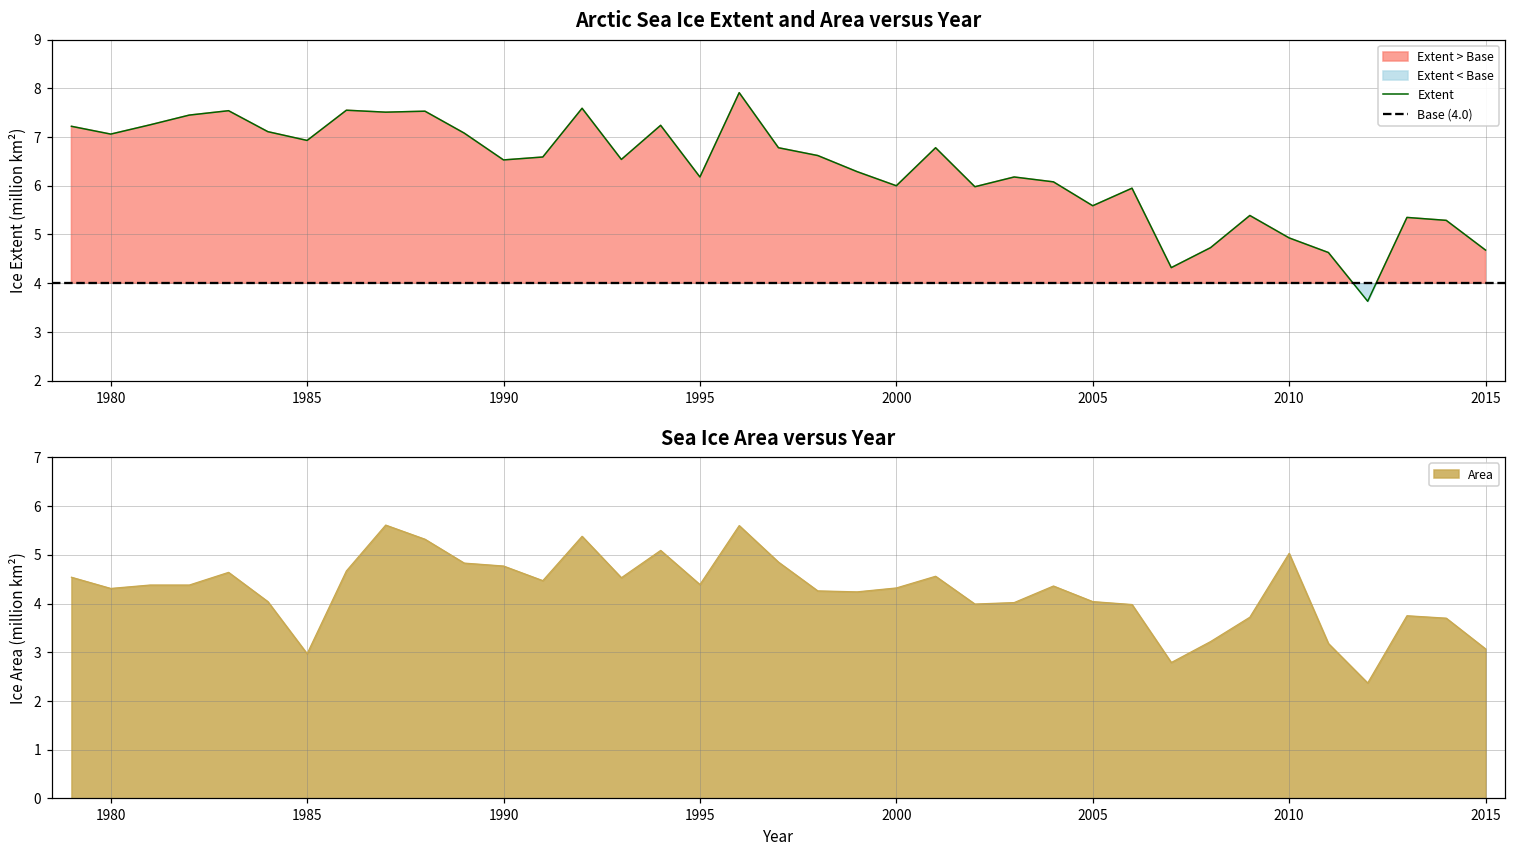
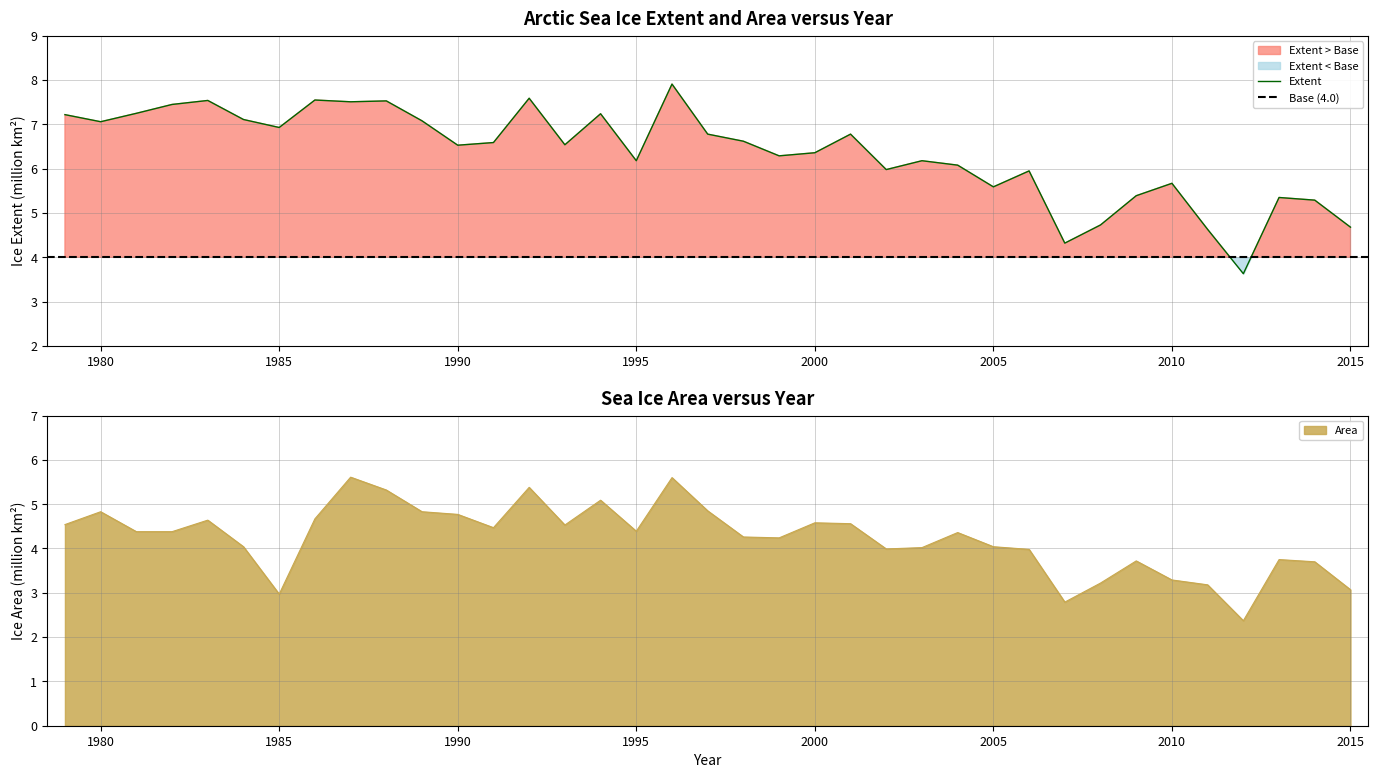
  {
    "Arctic Sea Ice Extent and Area versus Year": {
      "1980": 7.1,
      "1985": 6.9,
      "1990": 6.5,
      "1995": 6.2,
-     "2000": 6.0,
+     "2000": 6.4,
      "2005": 5.6,
-     "2010": 4.9,
+     "2010": 5.7,
      "2015": 4.7
    },
    "Sea Ice Area versus Year": {
-     "1980": 4.3,
+     "1980": 4.8,
      "1985": 3.0,
      "1990": 4.8,
      "1995": 4.4,
-     "2000": 4.3,
+     "2000": 4.6,
      "2005": 4.0,
-     "2010": 5.0,
+     "2010": 3.3,
      "2015": 3.1
    }
  }
